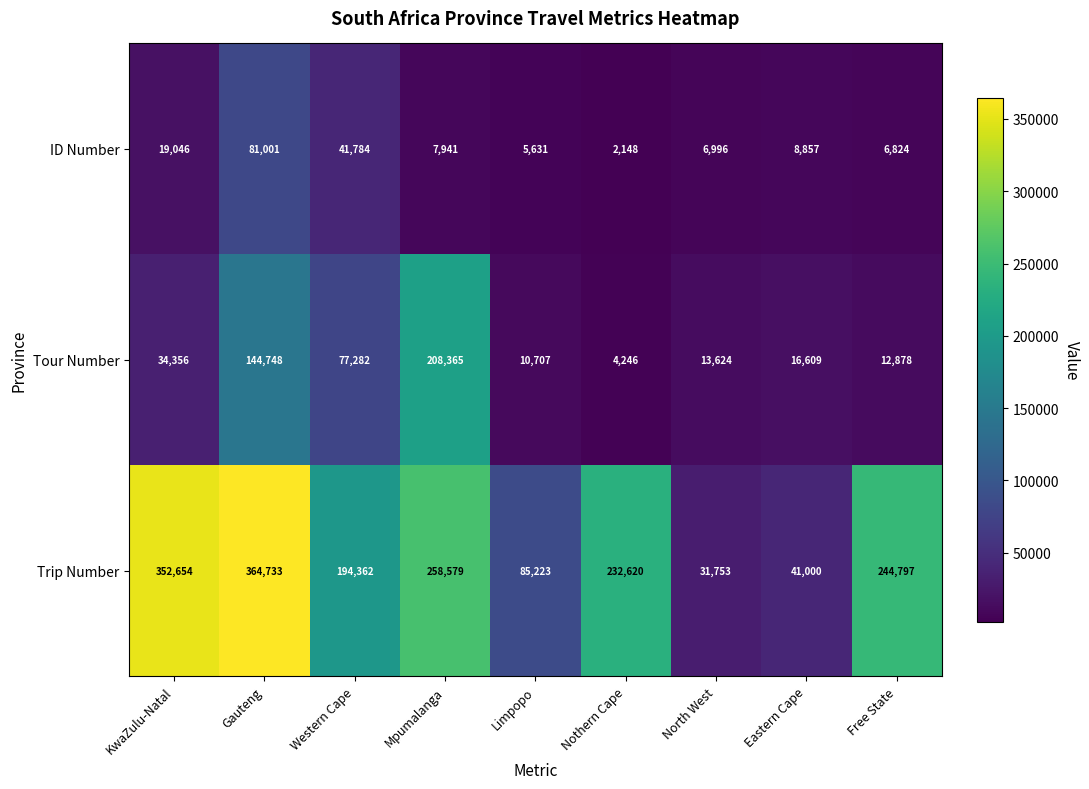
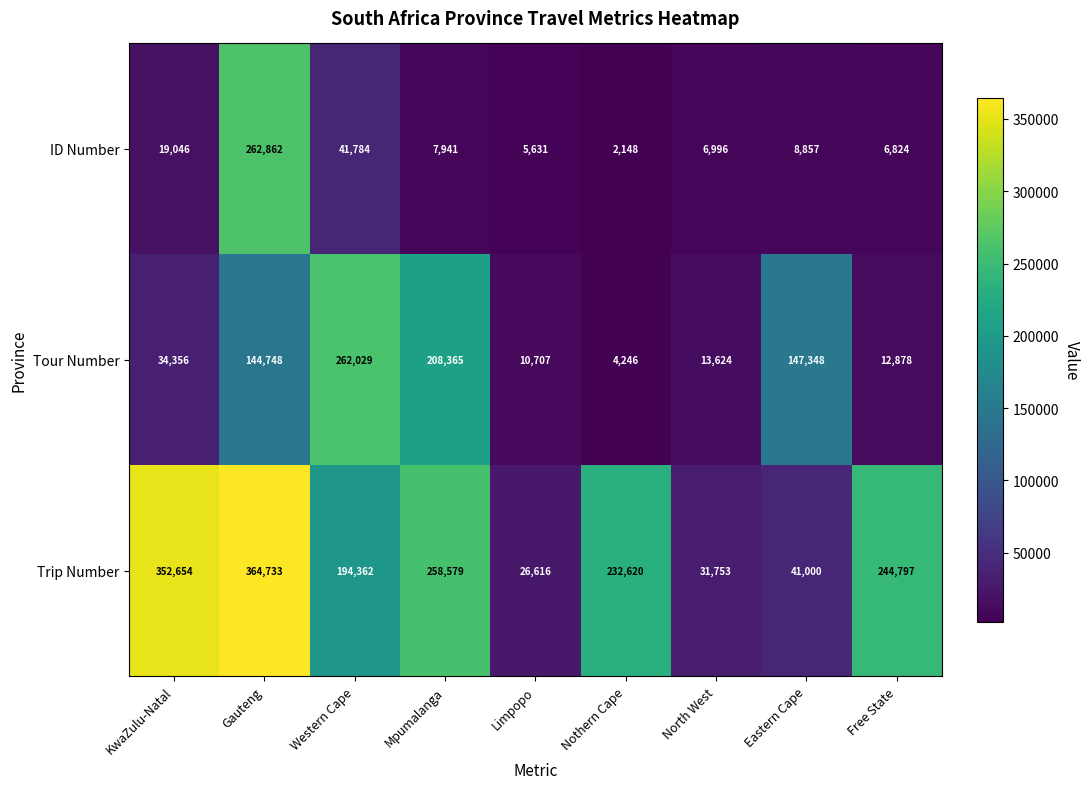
  {
    "ID Number": {
      "KwaZulu-Natal": "19,046",
-     "Gauteng": "81,001",
+     "Gauteng": "262,862",
      "Western Cape": "41,784",
      "Mpumalanga": "7,941",
      "Limpopo": "5,631",
      "Nothern Cape": "2,148",
      "North West": "6,996",
      "Eastern Cape": "8,857",
      "Free State": "6,824"
    },
    "Tour Number": {
      "KwaZulu-Natal": "34,356",
      "Gauteng": "144,748",
-     "Western Cape": "77,282",
+     "Western Cape": "262,029",
      "Mpumalanga": "208,365",
      "Limpopo": "10,707",
      "Nothern Cape": "4,246",
      "North West": "13,624",
-     "Eastern Cape": "16,609",
+     "Eastern Cape": "147,348",
      "Free State": "12,878"
    },
    "Trip Number": {
      "KwaZulu-Natal": "352,654",
      "Gauteng": "364,733",
      "Western Cape": "194,362",
      "Mpumalanga": "258,579",
-     "Limpopo": "85,223",
+     "Limpopo": "26,616",
      "Nothern Cape": "232,620",
      "North West": "31,753",
      "Eastern Cape": "41,000",
      "Free State": "244,797"
    }
  }
